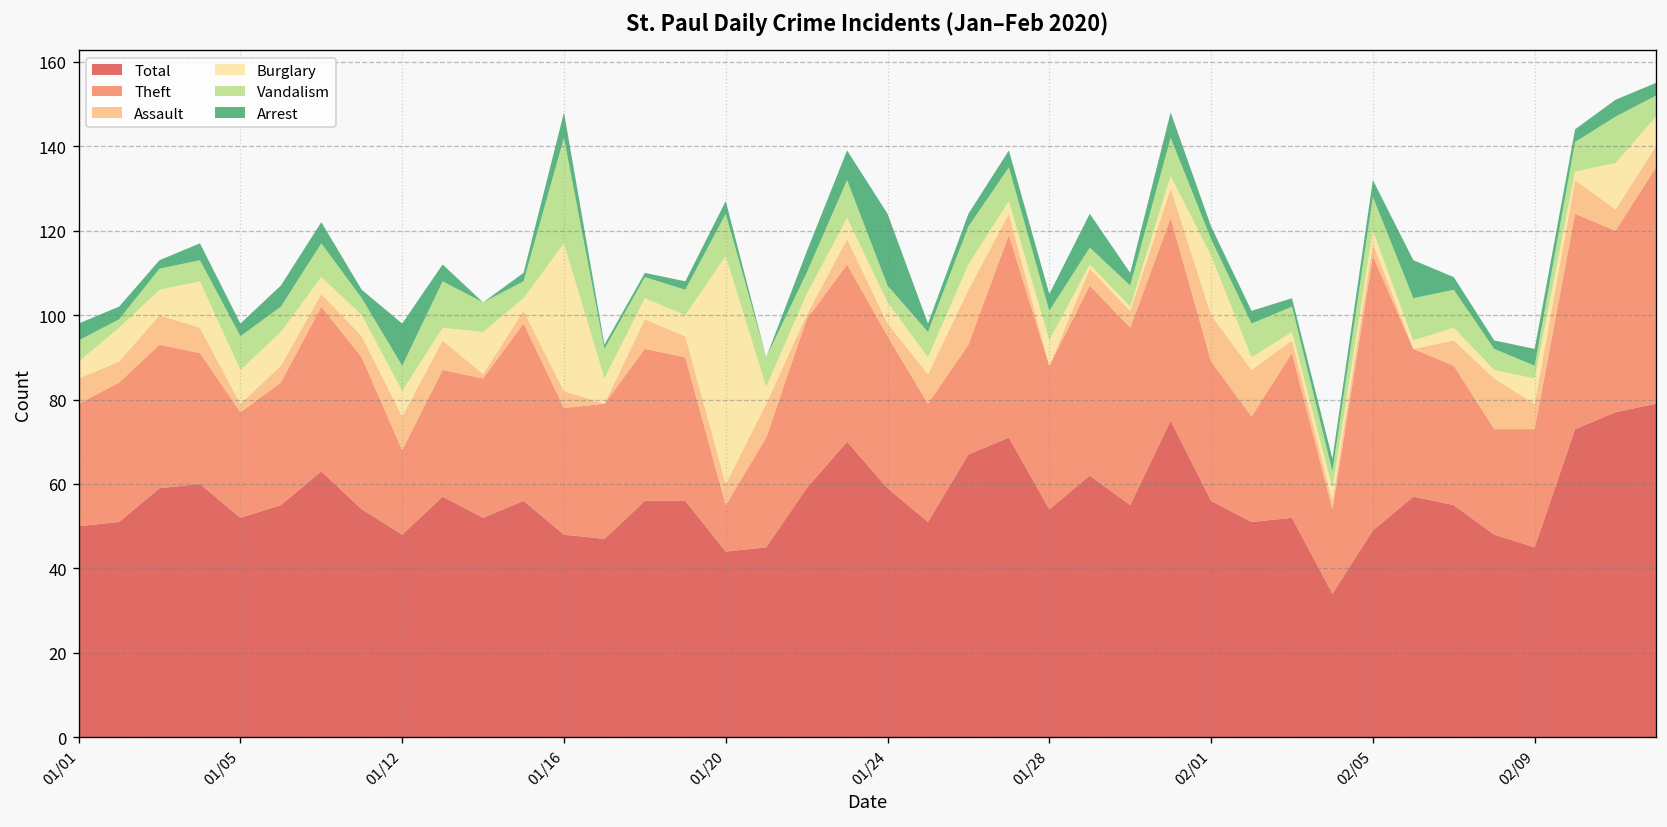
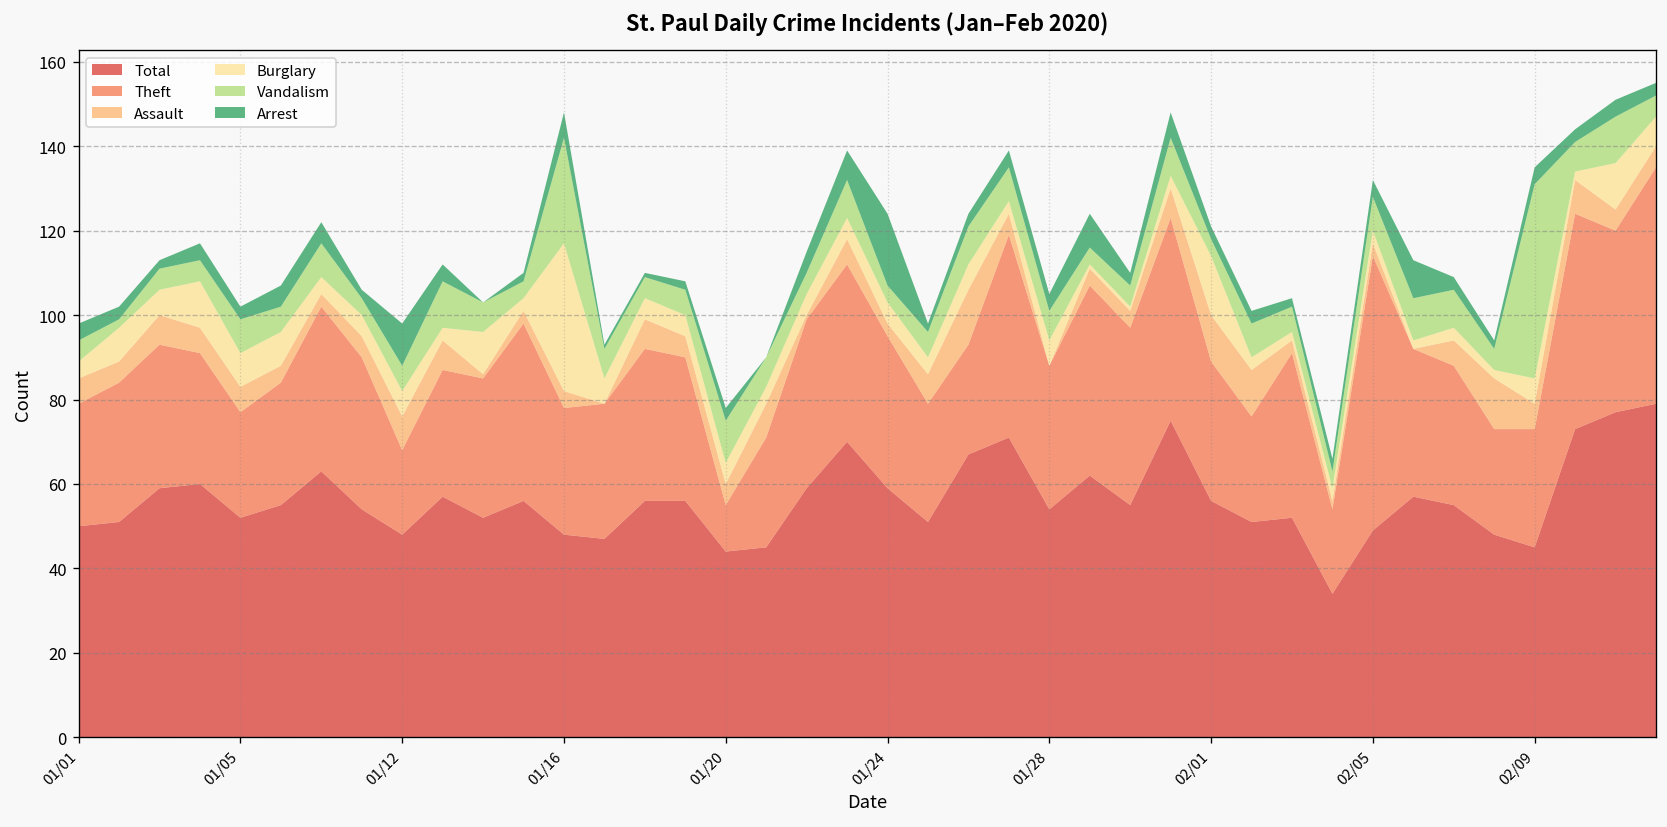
  {
    "Total": {
      "01/01": 50,
      "01/05": 52,
      "01/12": 48,
      "01/16": 48,
      "01/20": 44,
      "01/24": 59,
      "01/28": 54,
      "02/01": 56,
      "02/05": 49,
      "02/09": 45
    },
    "Theft": {
      "01/01": 29,
      "01/05": 25,
      "01/12": 20,
      "01/16": 30,
      "01/20": 11,
      "01/24": 36,
      "02/01": 33,
      "02/05": 65,
      "02/09": 28
    },
    "Assault": {
      "01/01": 6,
-     "01/05": 2,
+     "01/05": 6,
      "01/12": 8,
      "01/16": 4,
      "01/20": 5,
      "01/24": 3,
      "02/01": 11,
      "02/05": 3,
      "02/09": 6
    },
    "Burglary": {
      "01/01": 4,
      "01/05": 8,
      "01/12": 6,
      "01/16": 35,
-     "01/20": 54,
+     "01/20": 5,
      "01/24": 5,
      "01/28": 6,
      "02/01": 14,
      "02/05": 3,
      "02/09": 6
    },
    "Vandalism": {
      "01/01": 5,
      "01/05": 8,
      "01/12": 6,
      "01/16": 25,
      "01/20": 10,
      "01/24": 4,
      "01/28": 7,
      "02/01": 4,
      "02/05": 8,
-     "02/09": 3
+     "02/09": 46
    },
    "Arrest": {
      "01/01": 4,
      "01/05": 3,
      "01/12": 10,
      "01/16": 6,
      "01/20": 3,
      "01/24": 17,
      "01/28": 4,
      "02/01": 3,
      "02/05": 4,
      "02/09": 4
    }
  }
